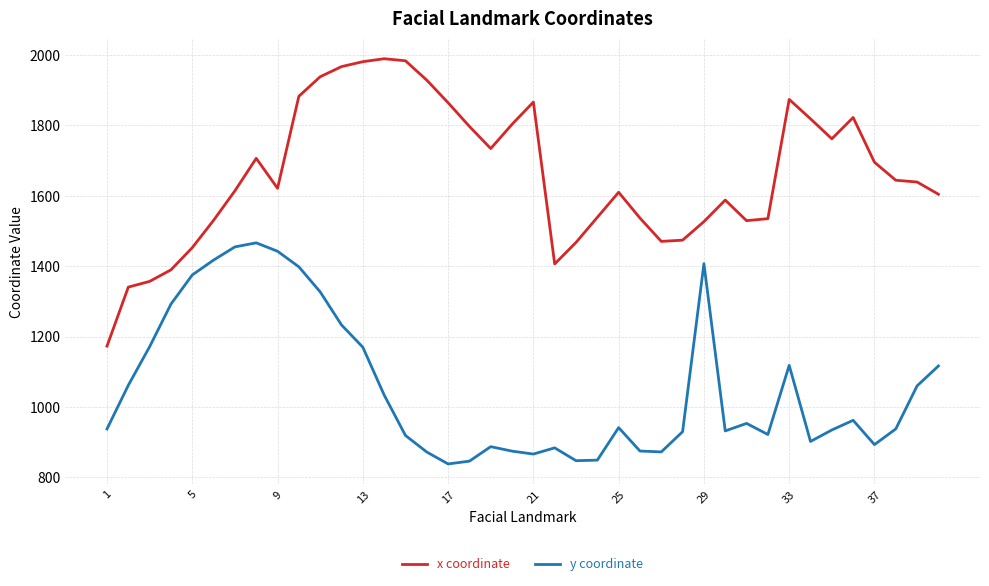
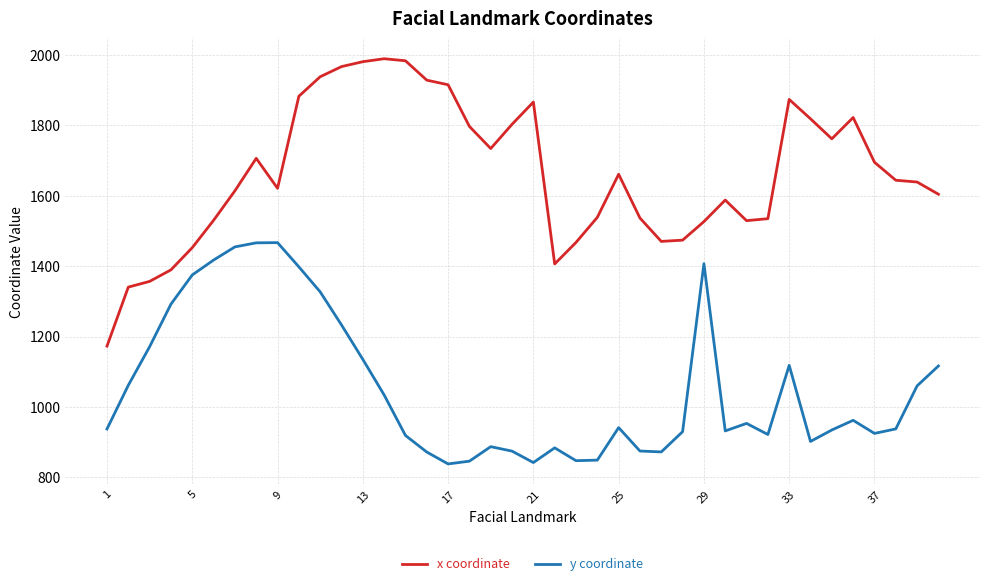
  {
    "x coordinate": {
      "1": 1170,
      "5": 1450,
      "9": 1620,
      "13": 1980,
-     "17": 1860,
+     "17": 1920,
      "21": 1870,
-     "25": 1610,
+     "25": 1660,
      "29": 1530,
      "33": 1870,
      "37": 1700
    },
    "y coordinate": {
      "1": 940,
      "5": 1380,
-     "9": 1440,
-     "13": 1170,
+     "9": 1470,
+     "13": 1140,
      "17": 840,
-     "21": 870,
+     "21": 840,
      "25": 940,
      "29": 1410,
      "33": 1120,
-     "37": 890
+     "37": 920
    }
  }
